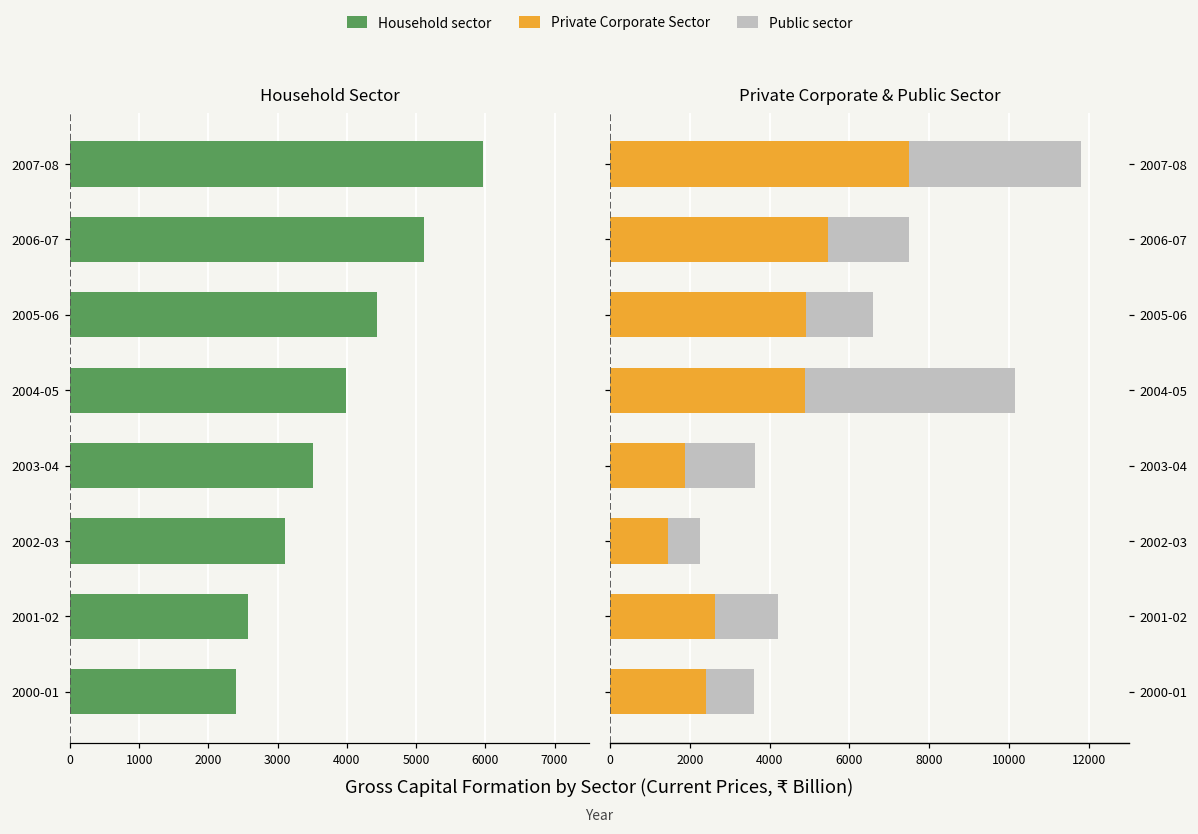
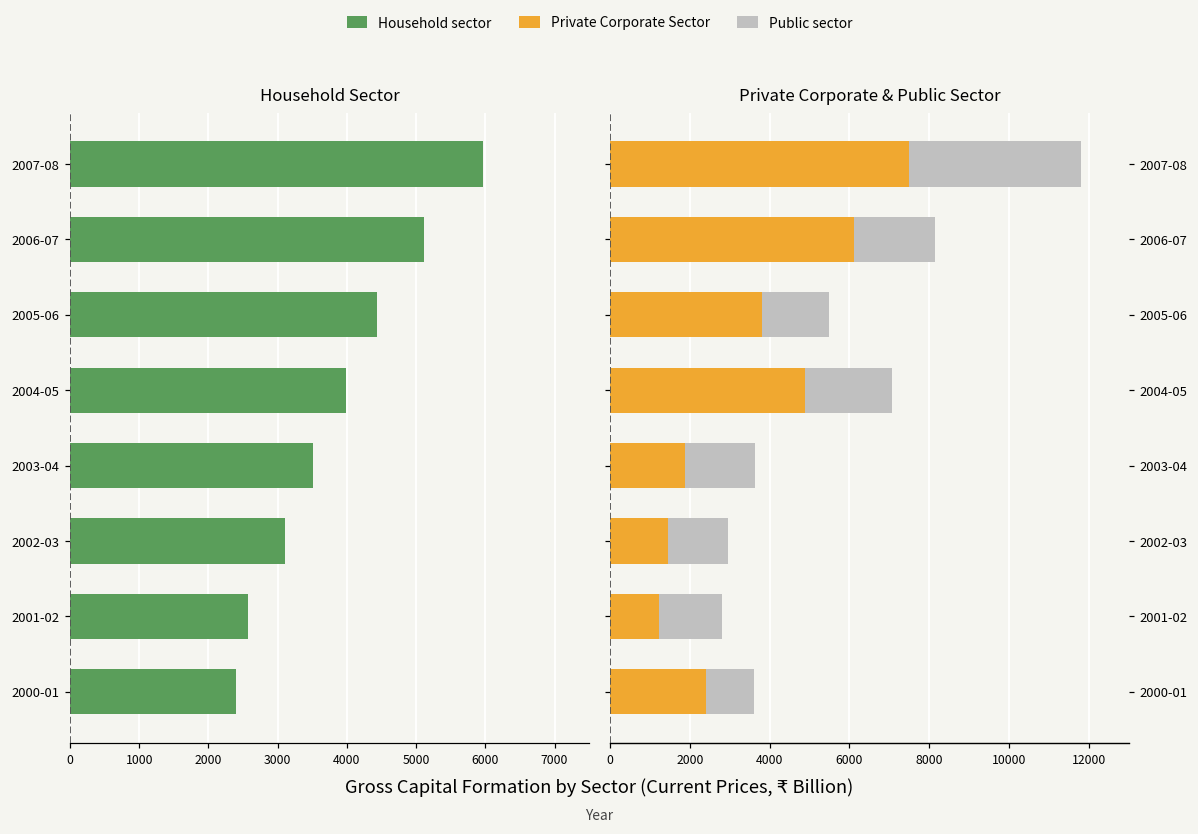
  {
    "Private Corporate & Public Sector": {
      "Private Corporate Sector": {
        "2007-08": 7500,
-       "2006-07": 5500,
-       "2005-06": 4900,
+       "2006-07": 6100,
+       "2005-06": 3800,
        "2004-05": 4900,
        "2003-04": 1900,
        "2002-03": 1500,
-       "2001-02": 2600,
+       "2001-02": 1200,
        "2000-01": 2400
      },
      "Public sector": {
        "2007-08": 4300,
        "2006-07": 2000,
        "2005-06": 1700,
-       "2004-05": 5300,
+       "2004-05": 2200,
        "2003-04": 1700,
-       "2002-03": 800,
+       "2002-03": 1500,
        "2001-02": 1600,
        "2000-01": 1200
      }
    }
  }
